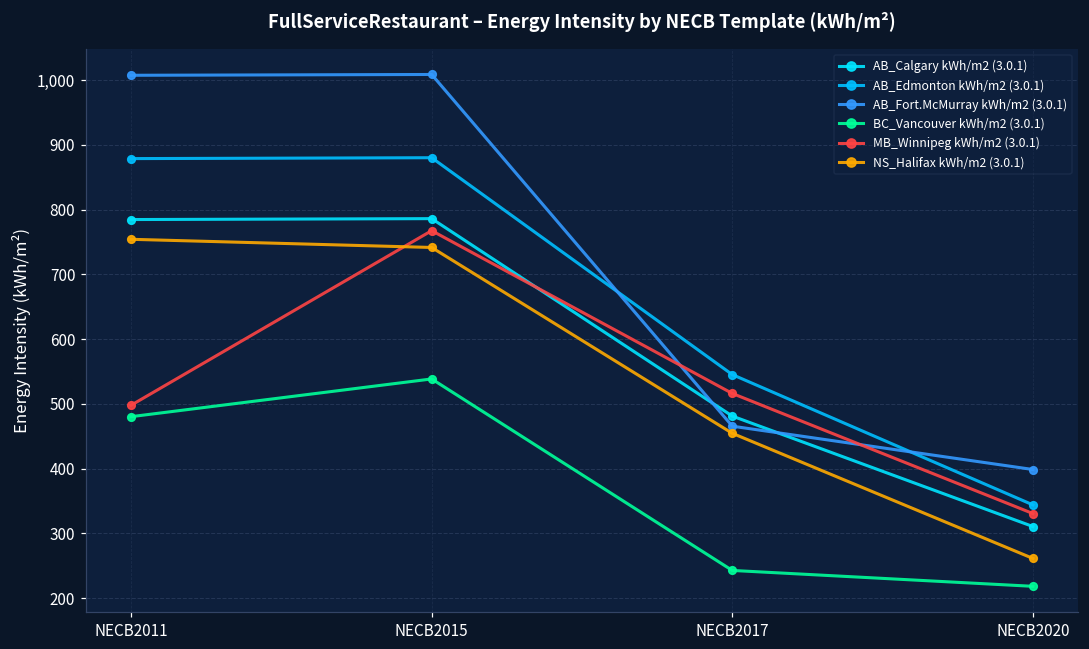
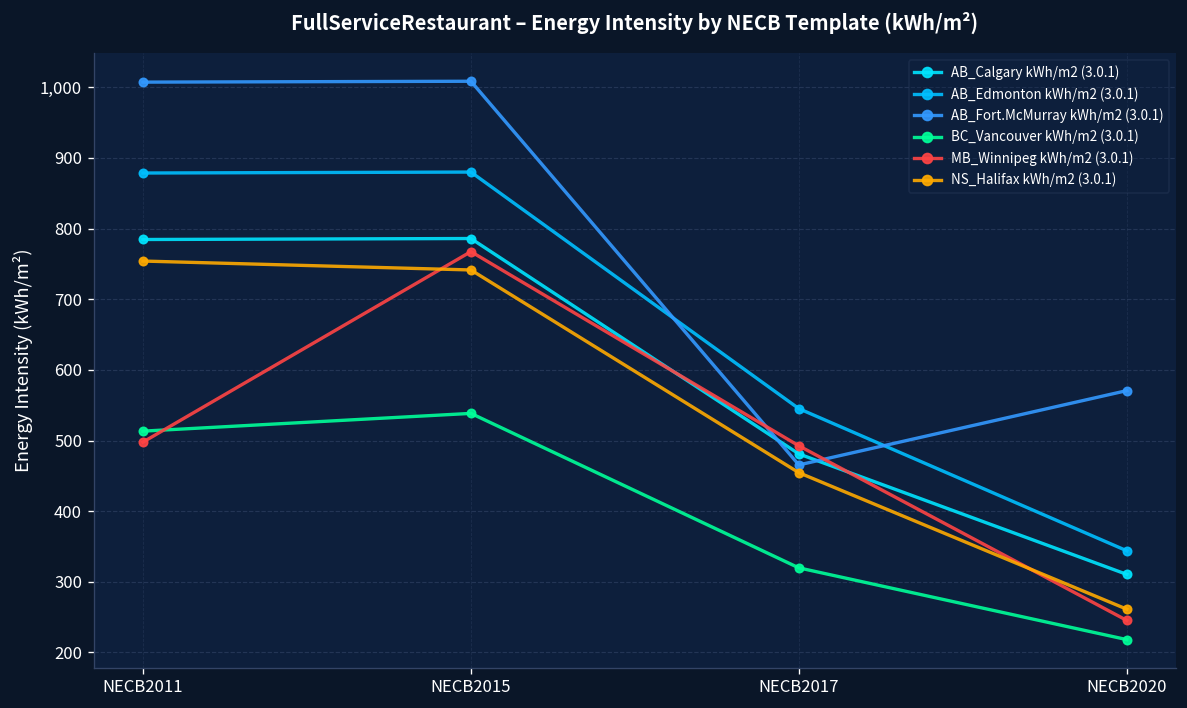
  {
    "AB_Fort.McMurray kWh/m2 (3.0.1)": {
      "NECB2011": "1,010",
      "NECB2015": "1,010",
      "NECB2017": "470",
-     "NECB2020": "400"
+     "NECB2020": "570"
    },
    "BC_Vancouver kWh/m2 (3.0.1)": {
-     "NECB2011": "480",
+     "NECB2011": "510",
      "NECB2015": "540",
-     "NECB2017": "240",
+     "NECB2017": "320",
      "NECB2020": "220"
    },
    "MB_Winnipeg kWh/m2 (3.0.1)": {
      "NECB2011": "500",
      "NECB2015": "770",
-     "NECB2017": "520",
-     "NECB2020": "330"
+     "NECB2017": "490",
+     "NECB2020": "250"
    },
    "NS_Halifax kWh/m2 (3.0.1)": {
      "NECB2011": "750",
      "NECB2015": "740",
      "NECB2017": "450",
      "NECB2020": "260"
    }
  }
